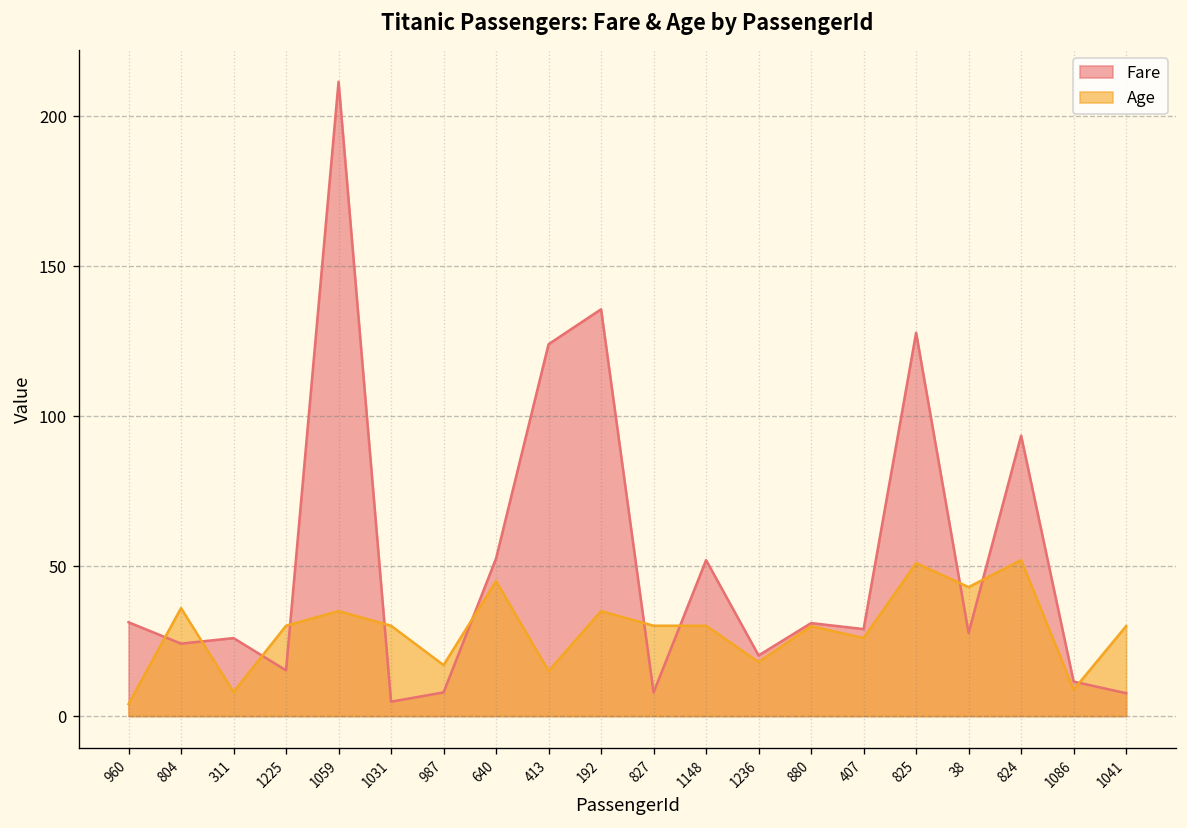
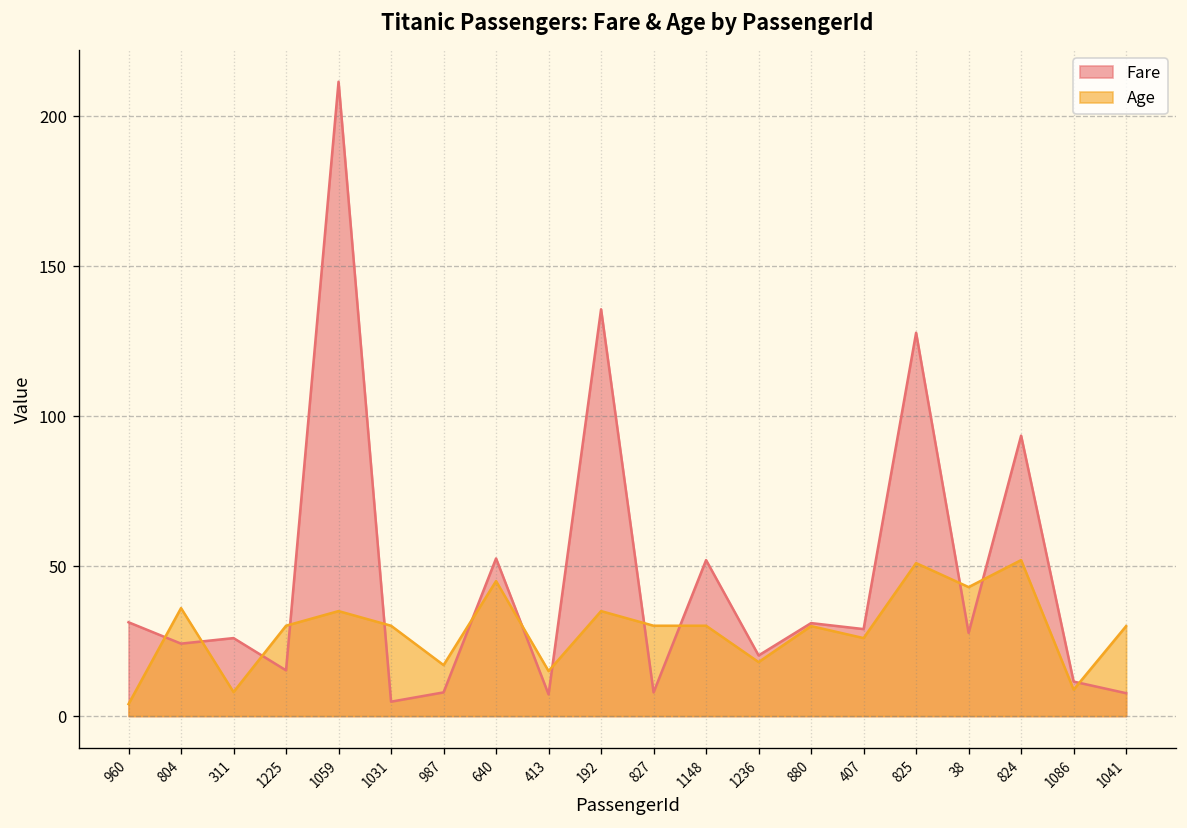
  {
    "Fare": {
      "960": 31,
      "804": 24,
      "311": 26,
      "1225": 15,
      "1059": 212,
      "1031": 5,
      "987": 8,
      "640": 53,
-     "413": 124,
+     "413": 7,
      "192": 136,
      "827": 8,
      "1148": 52,
      "1236": 20,
      "407": 29,
      "825": 128,
      "38": 28,
      "824": 94,
      "1086": 12,
      "1041": 8
    },
    "Age": {
      "960": 4,
      "804": 36,
      "311": 8,
      "1225": 30,
      "1059": 35,
      "1031": 30,
      "987": 17,
      "640": 45,
      "413": 15,
      "192": 35,
      "827": 30,
      "1148": 30,
      "1236": 18,
      "407": 26,
      "825": 51,
      "38": 43,
      "824": 52,
      "1086": 9,
      "1041": 30
    }
  }
